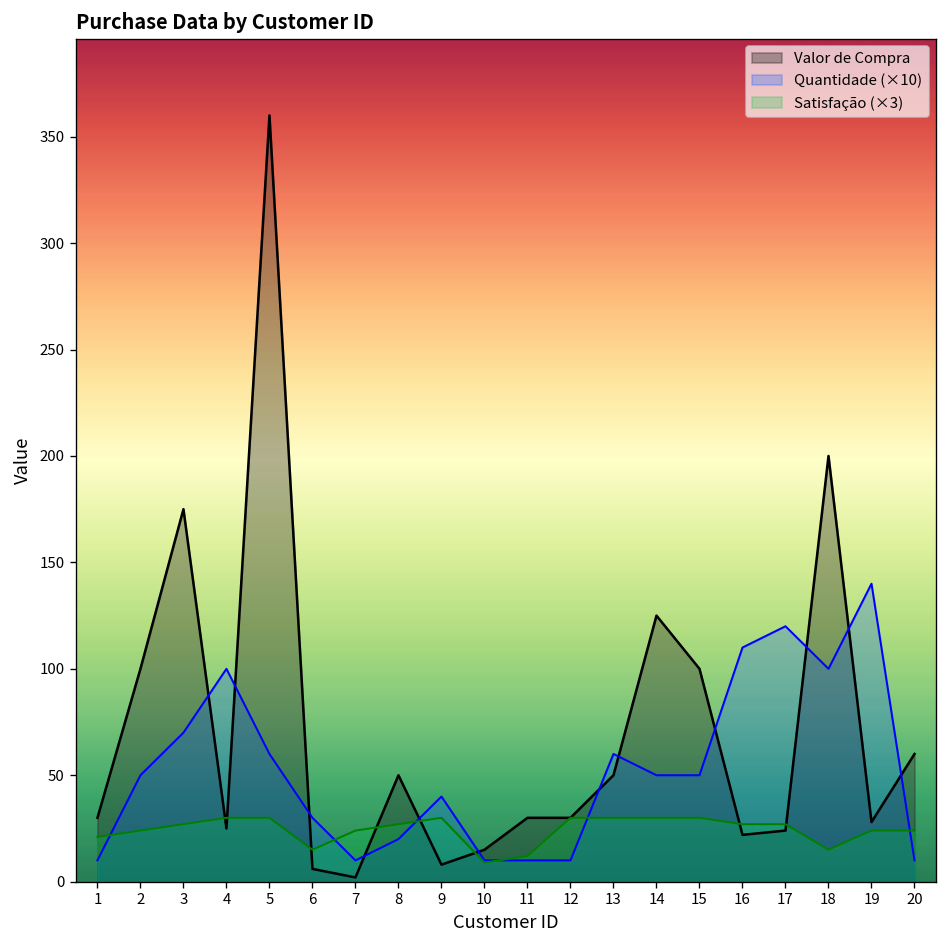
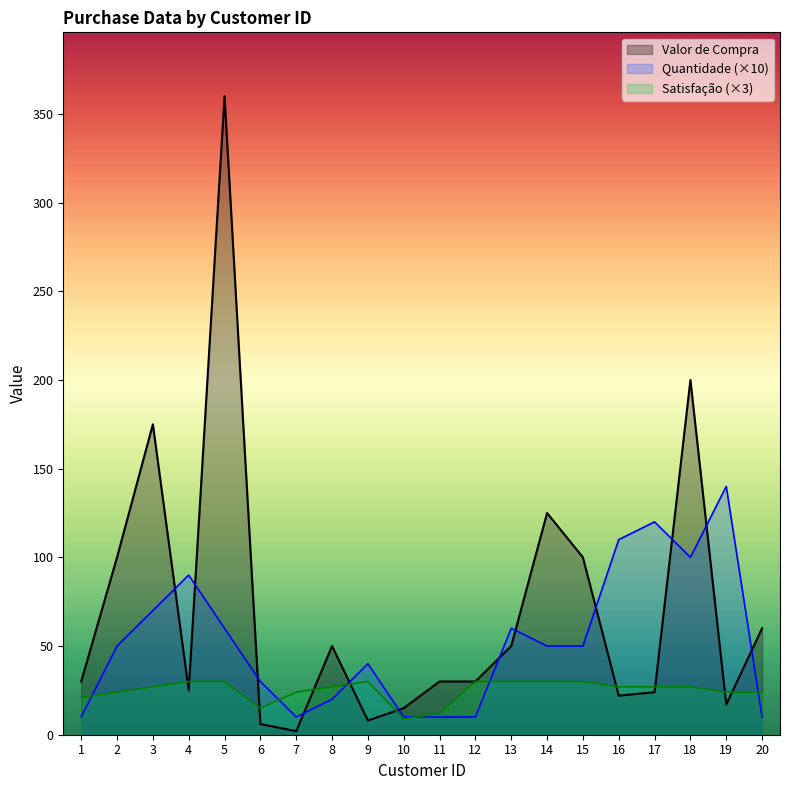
  {
    "Valor de Compra": {
      "1": 30,
      "2": 100,
      "3": 175,
      "4": 25,
      "5": 360,
      "6": 6,
      "7": 2,
      "8": 50,
      "9": 8,
      "10": 15,
      "11": 30,
      "13": 50,
      "14": 125,
      "15": 100,
      "16": 22,
      "17": 24,
      "18": 200,
-     "19": 28,
+     "19": 17,
      "20": 60
    },
    "Quantidade (×10)": {
      "1": 10,
      "2": 50,
      "3": 70,
-     "4": 100,
+     "4": 90,
      "5": 60,
      "6": 30,
      "7": 10,
      "8": 20,
      "9": 40,
      "11": 10,
      "12": 10,
      "13": 60,
      "14": 50,
      "15": 50,
      "16": 110,
      "17": 120,
      "18": 100,
      "19": 140,
      "20": 10
    },
    "Satisfação (×3)": {
      "1": 21,
      "2": 24,
      "3": 27,
      "4": 30,
      "5": 30,
      "6": 15,
      "7": 24,
      "8": 27,
      "9": 30,
      "11": 12,
      "13": 30,
      "14": 30,
      "15": 30,
      "16": 27,
      "17": 27,
-     "18": 15,
+     "18": 27,
      "19": 24,
      "20": 24
    }
  }
